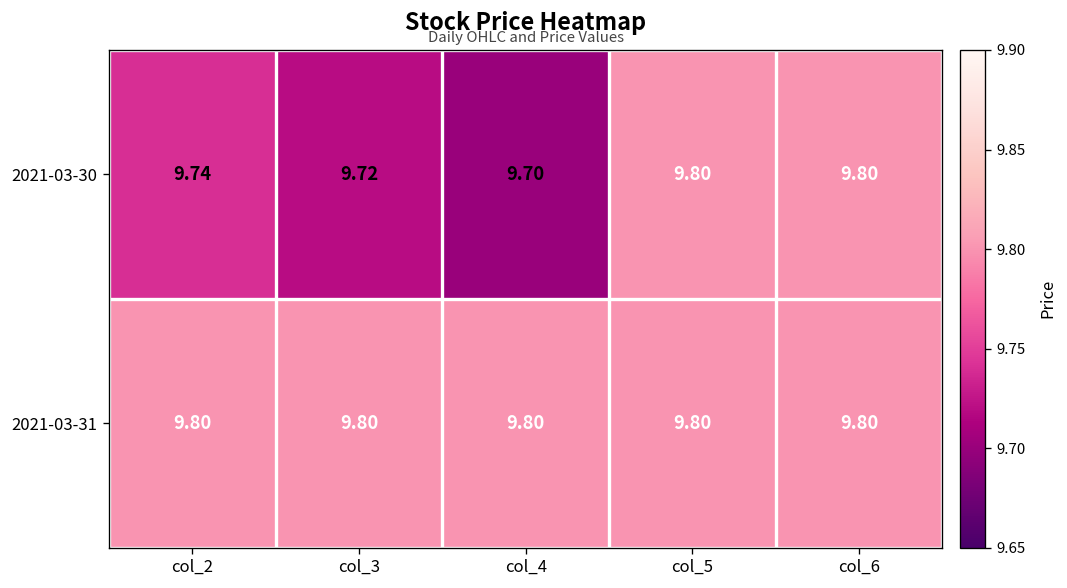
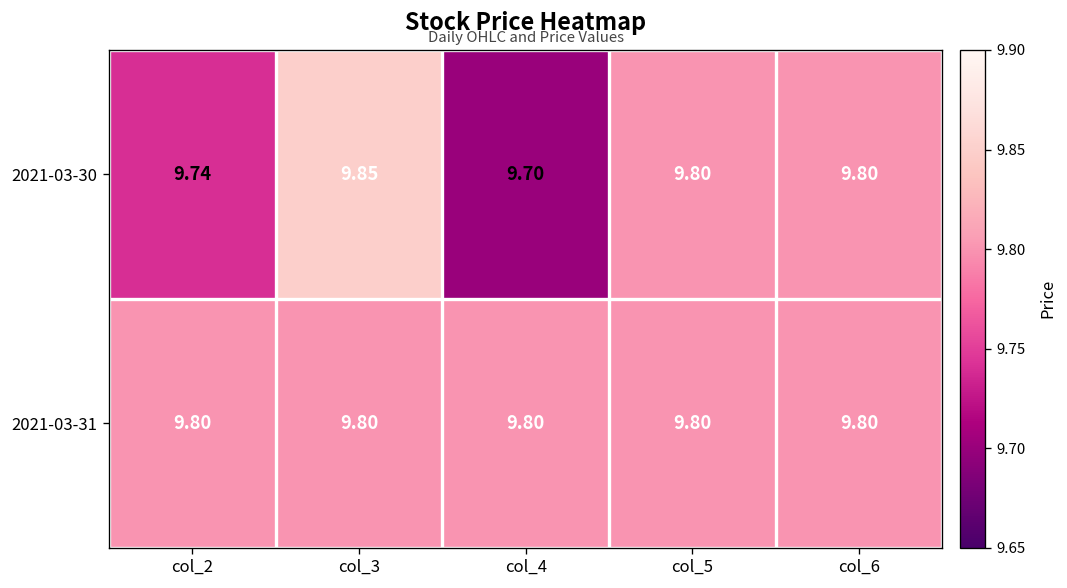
  {
    "2021-03-30": {
      "col_2": 9.74,
-     "col_3": 9.72,
+     "col_3": 9.85,
      "col_4": 9.70,
      "col_5": 9.80,
      "col_6": 9.80
    },
    "2021-03-31": {
      "col_2": 9.80,
      "col_3": 9.80,
      "col_4": 9.80,
      "col_5": 9.80,
      "col_6": 9.80
    }
  }
